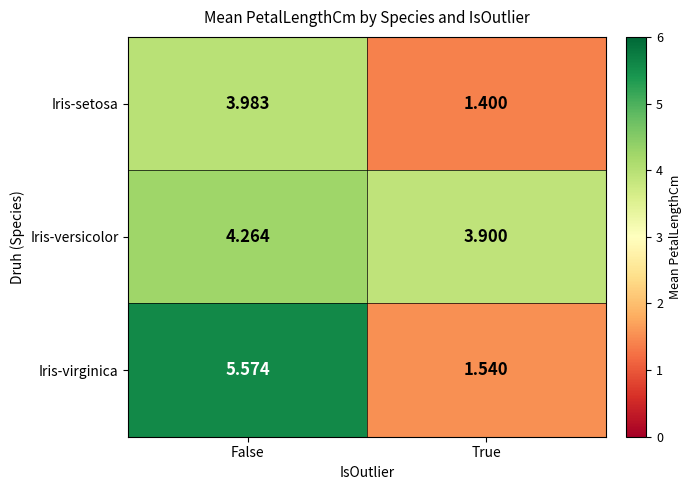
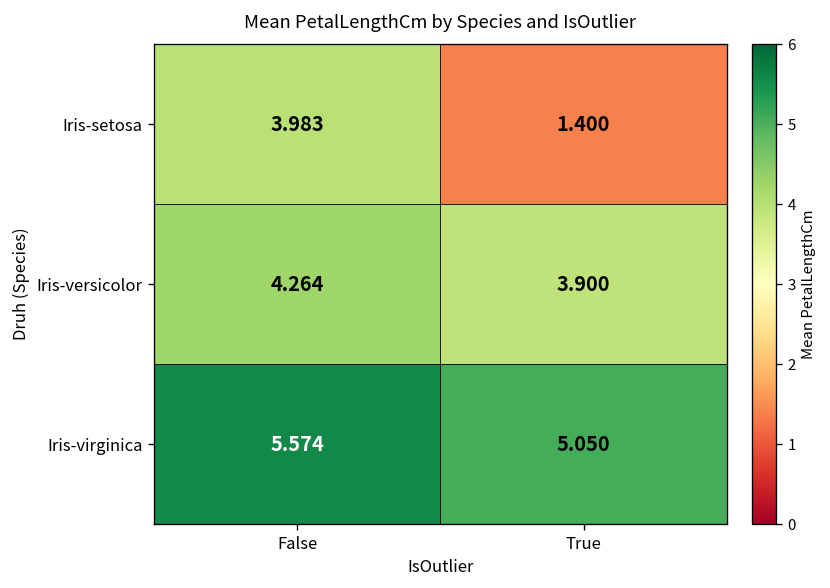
  {
    "Iris-setosa": {
      "False": 3.983,
      "True": 1.400
    },
    "Iris-versicolor": {
      "False": 4.264,
      "True": 3.900
    },
    "Iris-virginica": {
      "False": 5.574,
-     "True": 1.540
+     "True": 5.050
    }
  }
